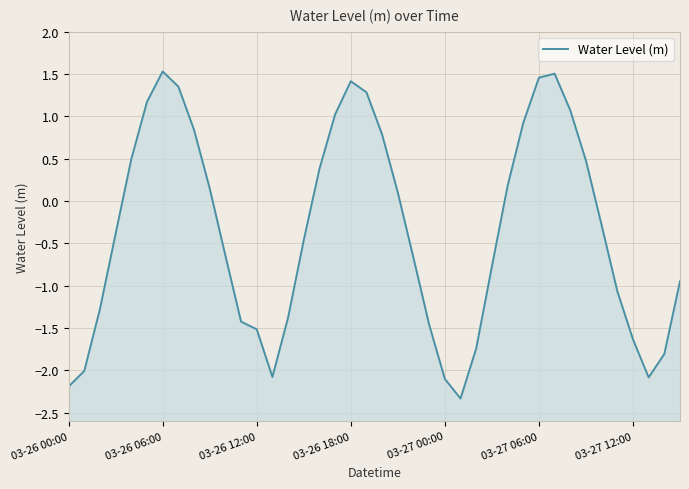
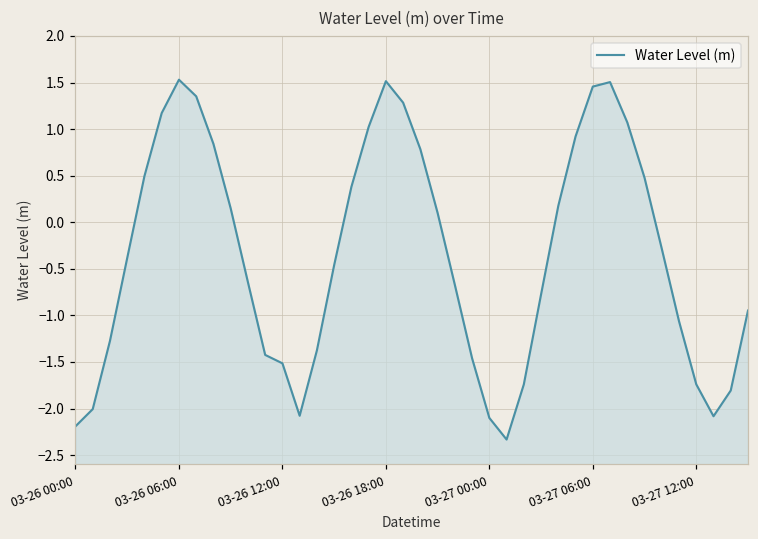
  {
    "03-26 00:00": -2.2,
    "03-26 06:00": 1.5,
    "03-26 12:00": -1.5,
-   "03-26 18:00": 1.4,
+   "03-26 18:00": 1.5,
    "03-27 00:00": -2.1,
    "03-27 06:00": 1.5,
-   "03-27 12:00": -1.6
+   "03-27 12:00": -1.7
  }
